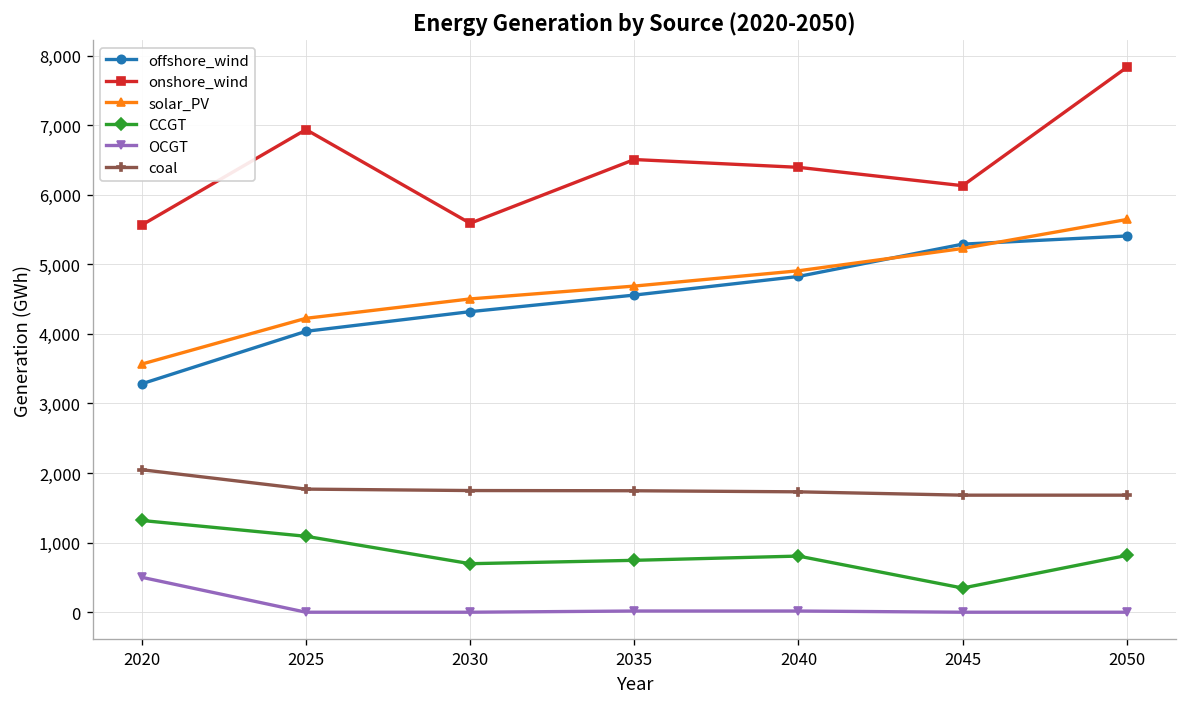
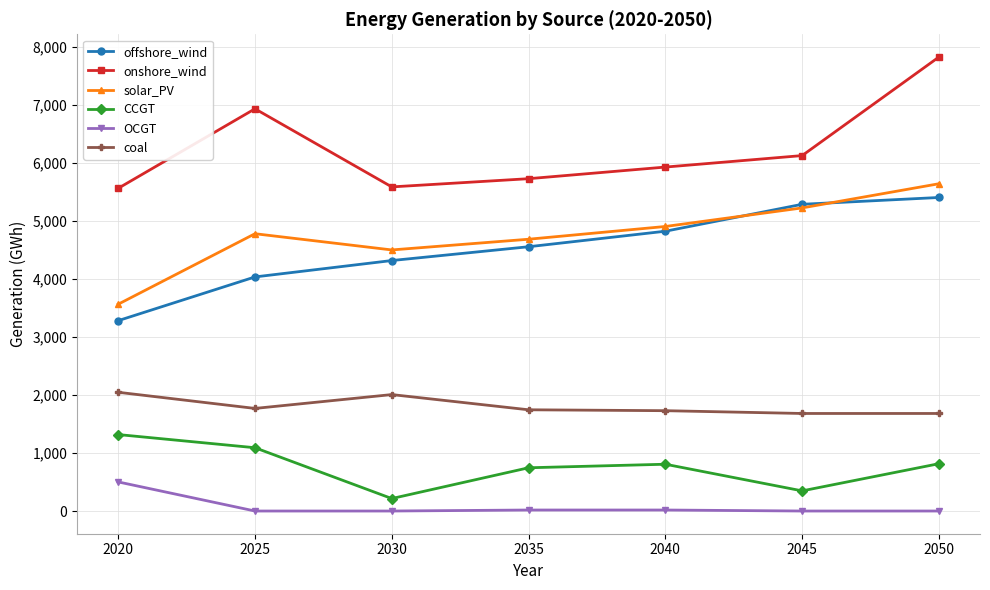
  {
    "offshore_wind": {
      "2020": "3,300",
      "2025": "4,000",
      "2030": "4,300",
      "2035": "4,600",
      "2040": "4,800",
      "2045": "5,300",
      "2050": "5,400"
    },
    "onshore_wind": {
      "2020": "5,600",
      "2025": "6,900",
      "2030": "5,600",
-     "2035": "6,500",
-     "2040": "6,400",
+     "2035": "5,700",
+     "2040": "5,900",
      "2045": "6,100",
      "2050": "7,800"
    },
    "solar_PV": {
      "2020": "3,600",
-     "2025": "4,200",
+     "2025": "4,800",
      "2030": "4,500",
      "2035": "4,700",
      "2040": "4,900",
      "2045": "5,200",
      "2050": "5,600"
    },
    "CCGT": {
      "2020": "1,300",
      "2025": "1,100",
-     "2030": "700",
+     "2030": "200",
      "2035": "700",
      "2040": "800",
      "2045": "300",
      "2050": "800"
    },
    "OCGT": {
      "2020": "500",
      "2025": "0",
      "2030": "0",
      "2035": "0",
      "2040": "0",
      "2045": "0",
      "2050": "0"
    },
    "coal": {
      "2020": "2,000",
      "2025": "1,800",
-     "2030": "1,700",
+     "2030": "2,000",
      "2035": "1,700",
      "2040": "1,700",
      "2045": "1,700",
      "2050": "1,700"
    }
  }
